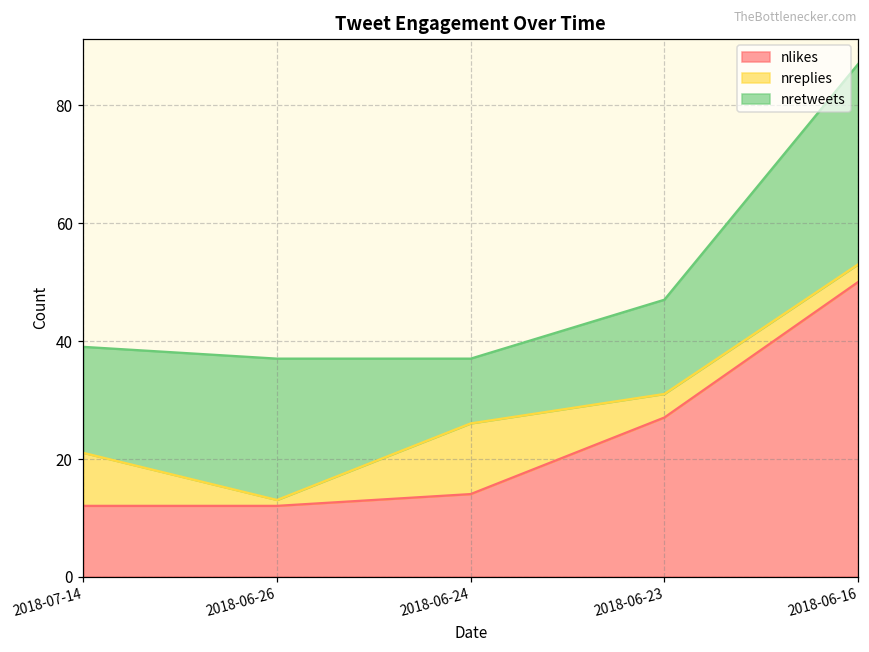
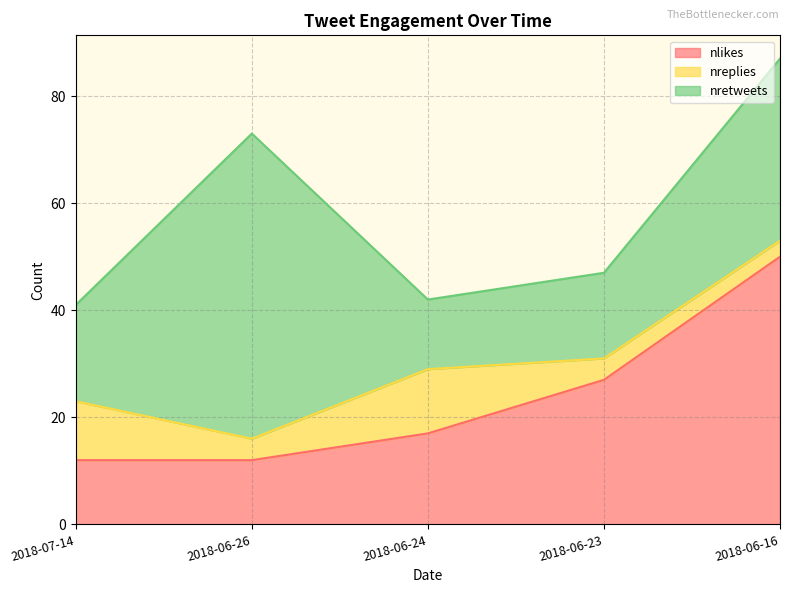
  {
    "nlikes": {
      "2018-07-14": 12,
      "2018-06-26": 12,
-     "2018-06-24": 14,
+     "2018-06-24": 17,
      "2018-06-23": 27,
      "2018-06-16": 50
    },
    "nreplies": {
-     "2018-07-14": 9,
-     "2018-06-26": 1,
+     "2018-07-14": 11,
+     "2018-06-26": 4,
      "2018-06-24": 12,
      "2018-06-23": 4,
      "2018-06-16": 3
    },
    "nretweets": {
      "2018-07-14": 18,
-     "2018-06-26": 24,
-     "2018-06-24": 11,
+     "2018-06-26": 57,
+     "2018-06-24": 13,
      "2018-06-23": 16,
      "2018-06-16": 34
    }
  }
